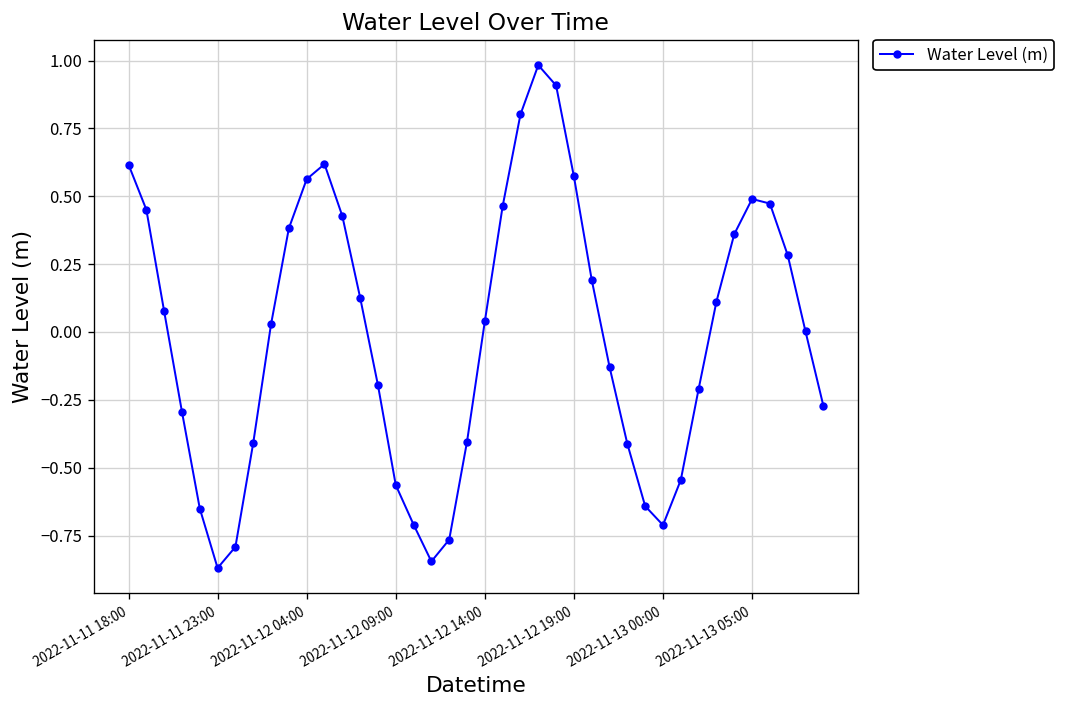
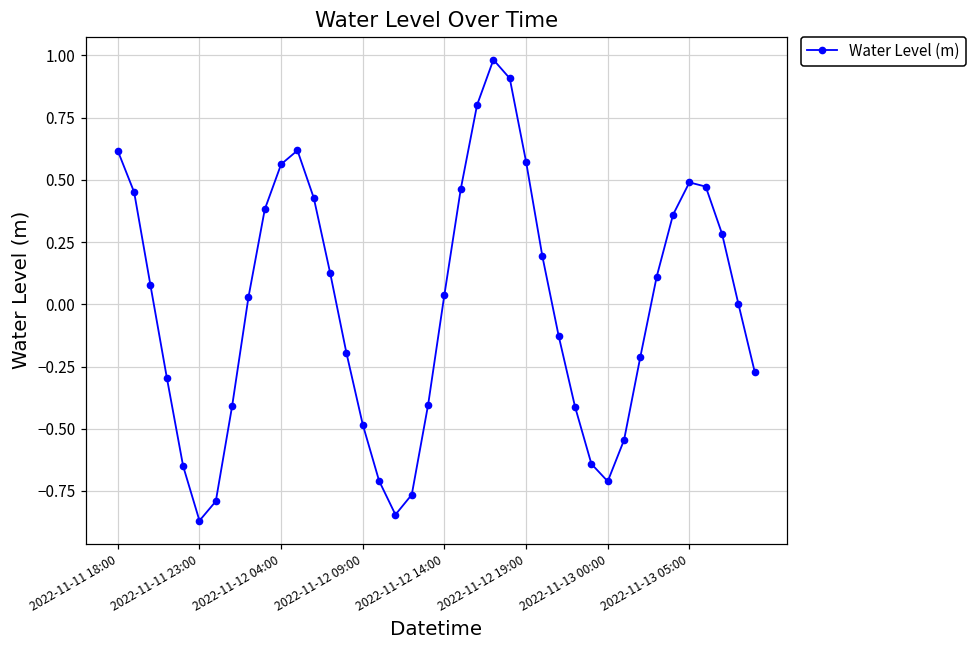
  {
    "2022-11-11 18:00": 0.62,
    "2022-11-11 23:00": -0.87,
    "2022-11-12 04:00": 0.56,
-   "2022-11-12 09:00": -0.56,
+   "2022-11-12 09:00": -0.48,
    "2022-11-12 14:00": 0.04,
    "2022-11-12 19:00": 0.57,
    "2022-11-13 00:00": -0.71,
    "2022-11-13 05:00": 0.49
  }
